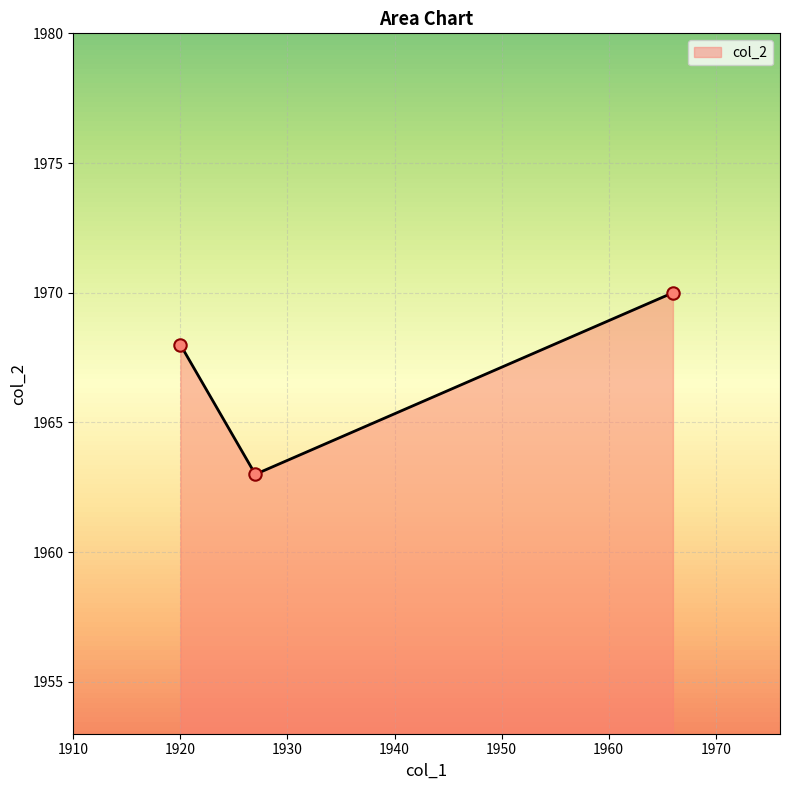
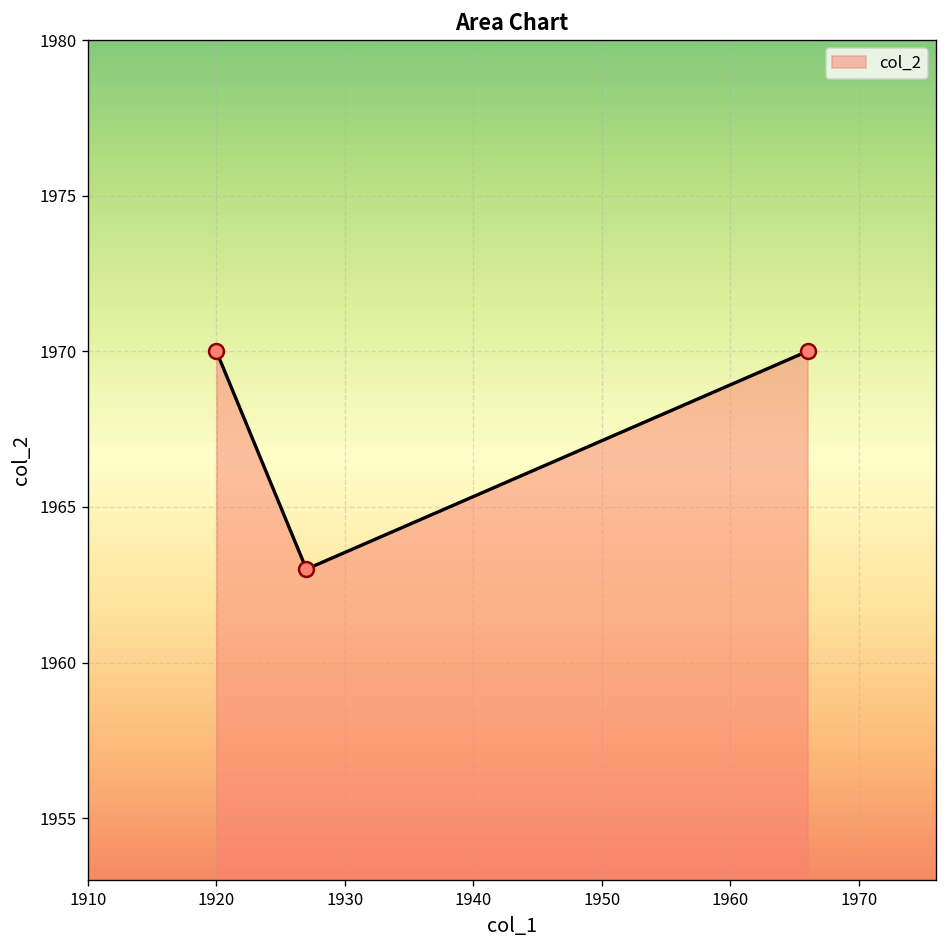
  {
-   "1920": 1968
+   "1920": 1970
  }
